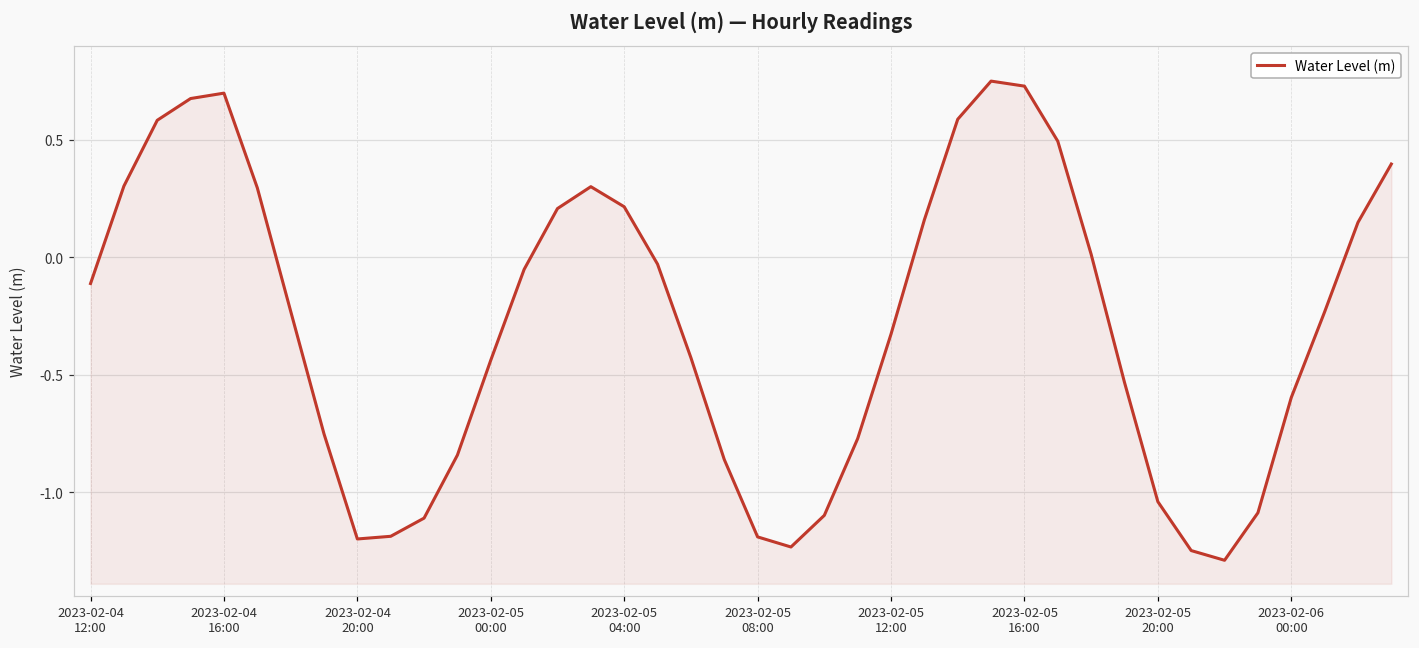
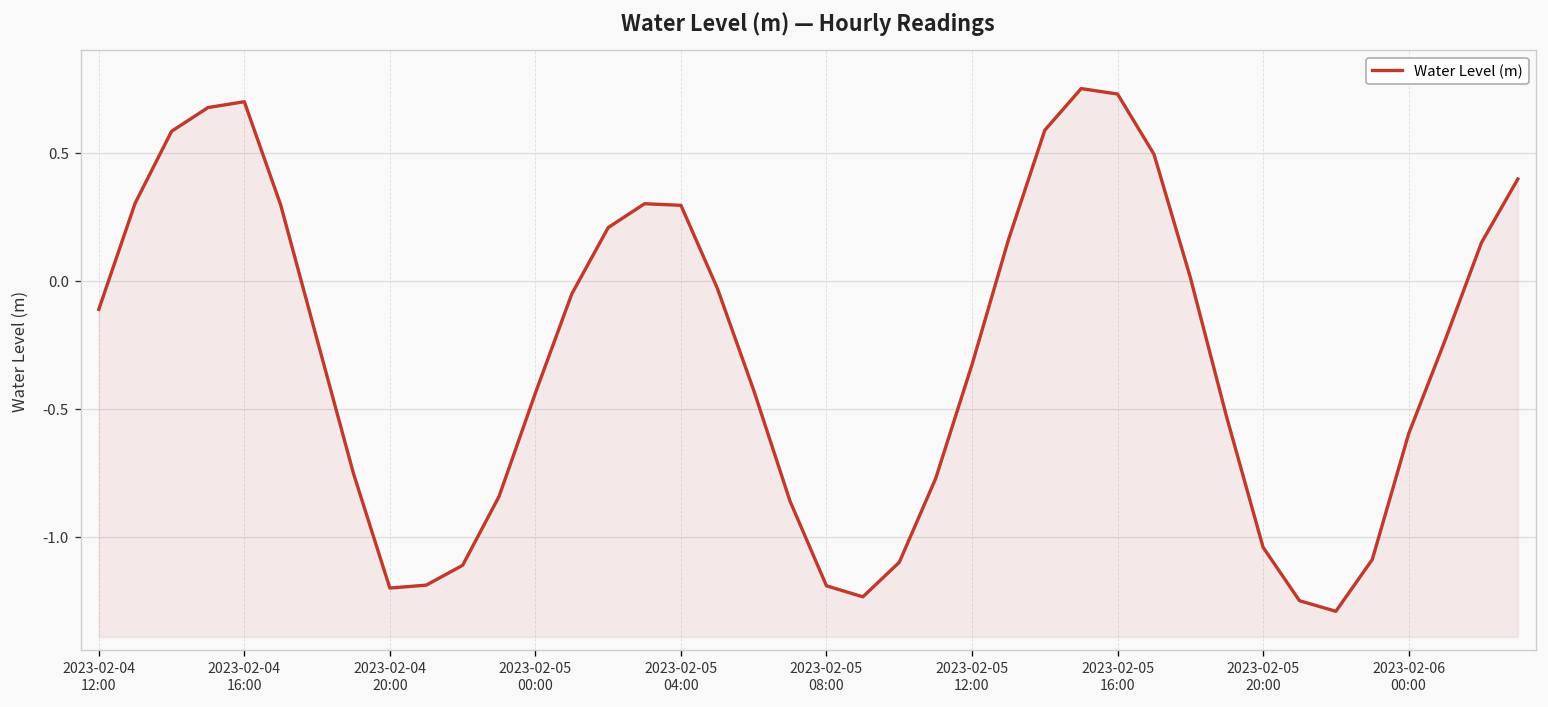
  {
    "2023-02-04 12:00": -0.11,
    "2023-02-04 16:00": 0.70,
    "2023-02-04 20:00": -1.20,
    "2023-02-05 00:00": -0.44,
-   "2023-02-05 04:00": 0.22,
+   "2023-02-05 04:00": 0.29,
    "2023-02-05 08:00": -1.19,
    "2023-02-05 12:00": -0.33,
    "2023-02-05 16:00": 0.73,
    "2023-02-05 20:00": -1.04,
    "2023-02-06 00:00": -0.60
  }
